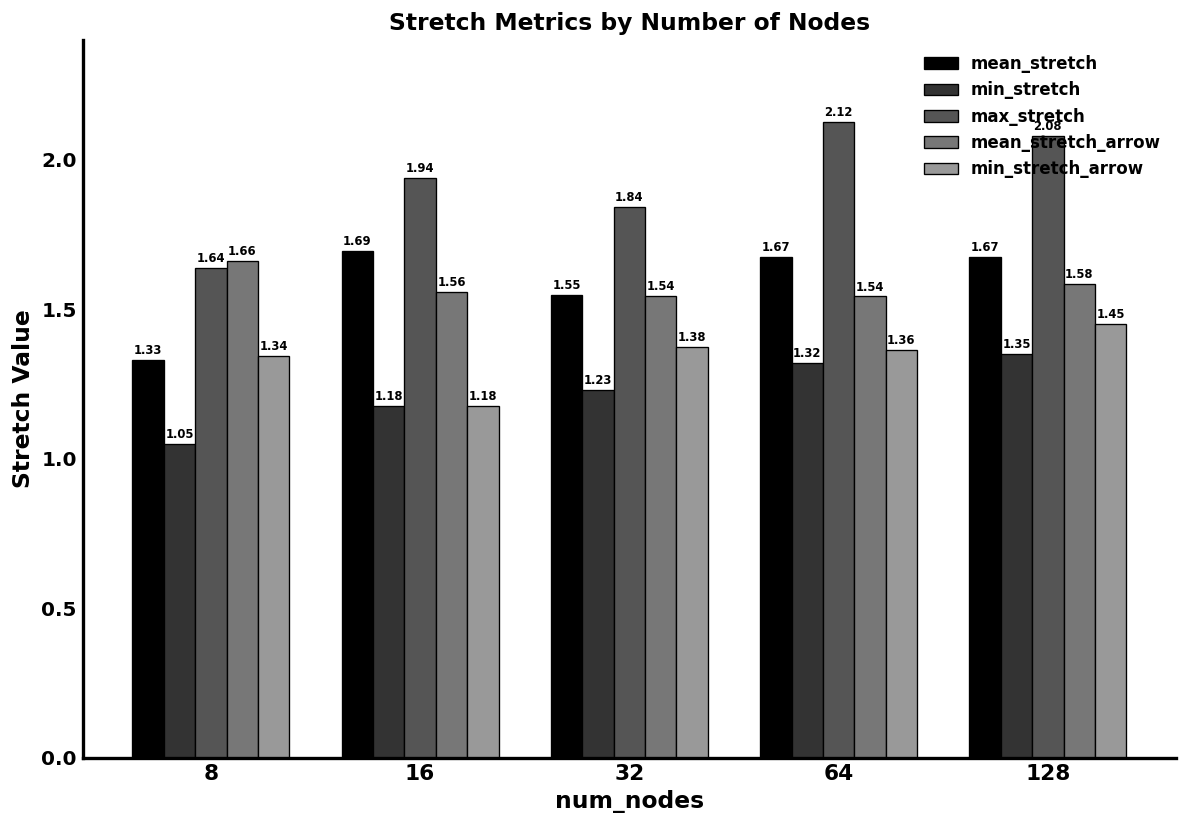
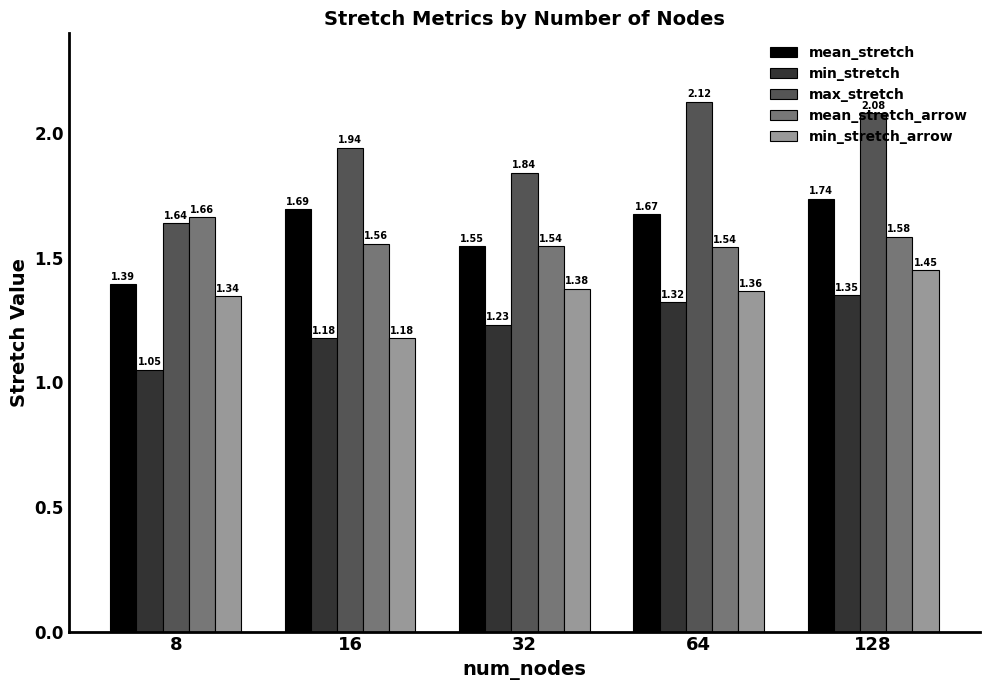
  {
    "mean_stretch": {
-     "8": 1.33,
+     "8": 1.39,
      "16": 1.69,
      "32": 1.55,
      "64": 1.67,
-     "128": 1.67
+     "128": 1.74
    }
  }
